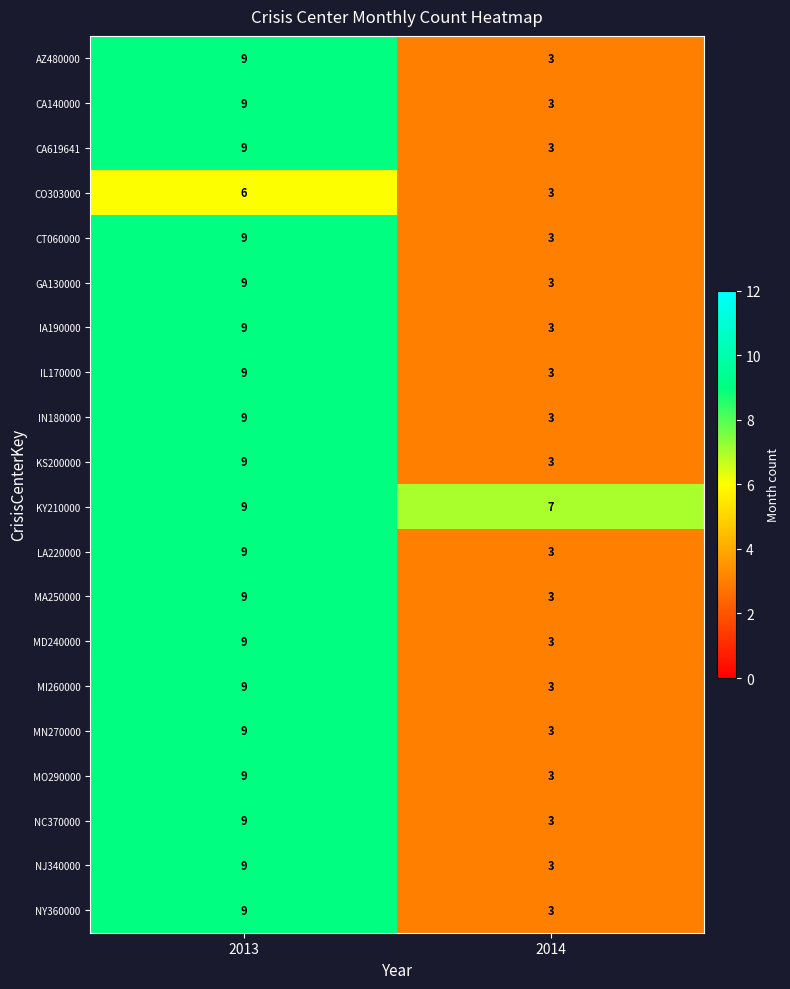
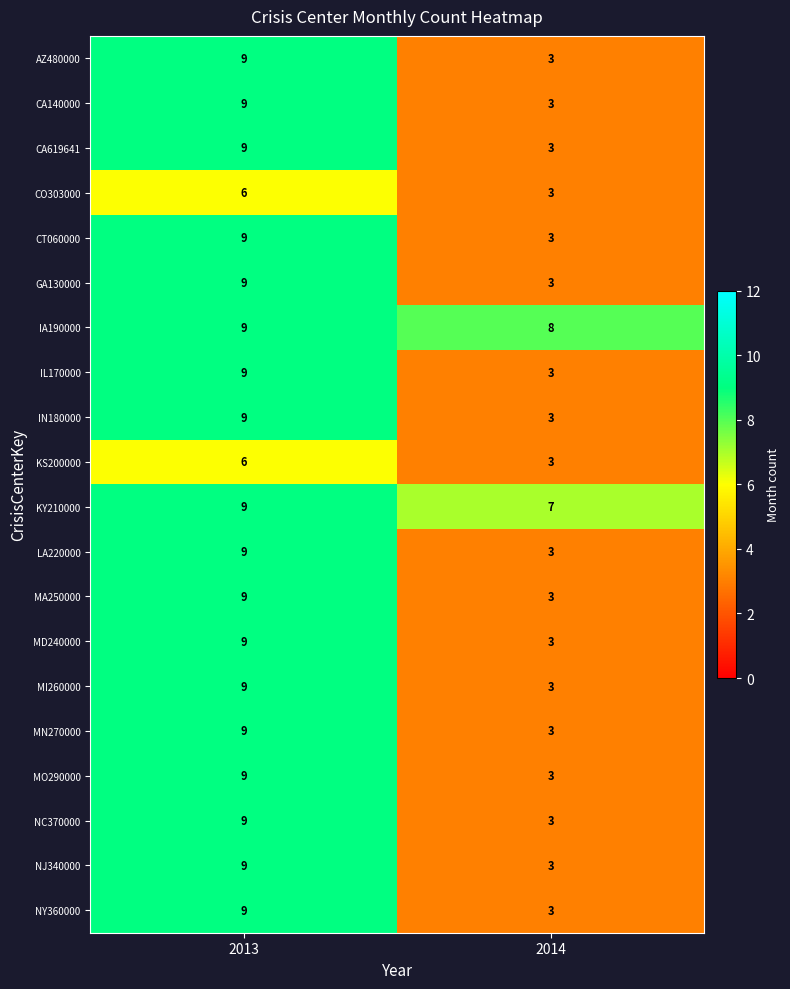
  {
    "AZ480000": {
      "2013": 9,
      "2014": 3
    },
    "CA140000": {
      "2013": 9,
      "2014": 3
    },
    "CA619641": {
      "2013": 9,
      "2014": 3
    },
    "CO303000": {
      "2013": 6,
      "2014": 3
    },
    "CT060000": {
      "2013": 9,
      "2014": 3
    },
    "GA130000": {
      "2013": 9,
      "2014": 3
    },
    "IA190000": {
      "2013": 9,
-     "2014": 3
+     "2014": 8
    },
    "IL170000": {
      "2013": 9,
      "2014": 3
    },
    "IN180000": {
      "2013": 9,
      "2014": 3
    },
    "KS200000": {
-     "2013": 9,
+     "2013": 6,
      "2014": 3
    },
    "KY210000": {
      "2013": 9,
      "2014": 7
    },
    "LA220000": {
      "2013": 9,
      "2014": 3
    },
    "MA250000": {
      "2013": 9,
      "2014": 3
    },
    "MD240000": {
      "2013": 9,
      "2014": 3
    },
    "MI260000": {
      "2013": 9,
      "2014": 3
    },
    "MN270000": {
      "2013": 9,
      "2014": 3
    },
    "MO290000": {
      "2013": 9,
      "2014": 3
    },
    "NC370000": {
      "2013": 9,
      "2014": 3
    },
    "NJ340000": {
      "2013": 9,
      "2014": 3
    },
    "NY360000": {
      "2013": 9,
      "2014": 3
    }
  }
